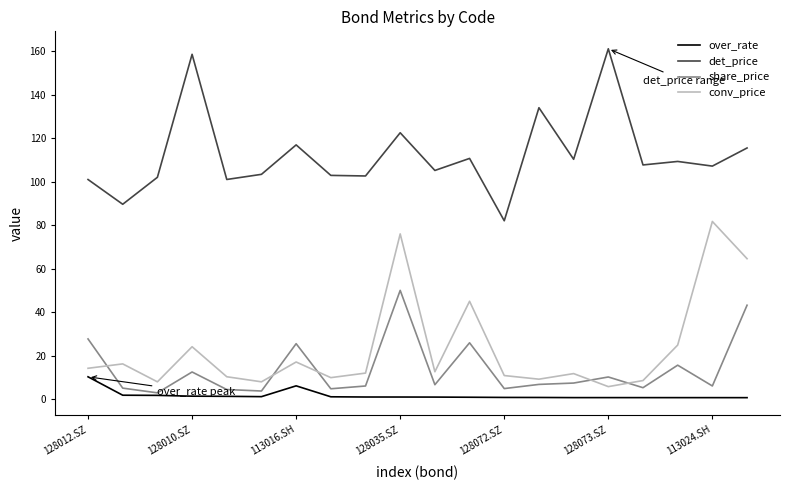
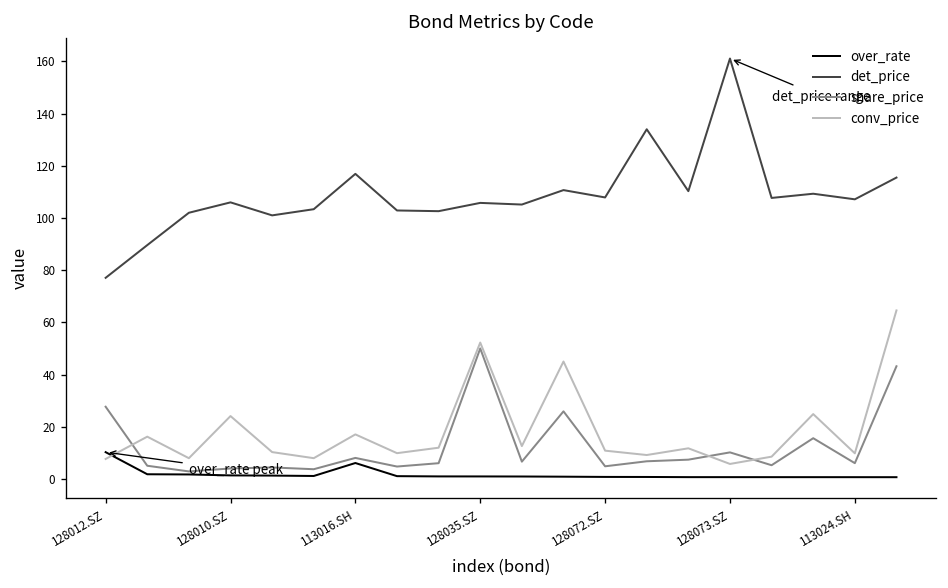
  {
    "over_rate": {
      "128012.SZ": 10,
      "128010.SZ": 1,
      "113016.SH": 6,
      "128035.SZ": 1,
      "128072.SZ": 1,
      "128073.SZ": 1,
      "113024.SH": 1
    },
    "det_price": {
-     "128012.SZ": 101,
-     "128010.SZ": 159,
+     "128012.SZ": 77,
+     "128010.SZ": 106,
      "113016.SH": 117,
-     "128035.SZ": 123,
-     "128072.SZ": 82,
+     "128035.SZ": 106,
+     "128072.SZ": 108,
      "128073.SZ": 161,
      "113024.SH": 107
    },
    "share_price": {
      "128012.SZ": 28,
-     "128010.SZ": 13,
-     "113016.SH": 26,
+     "128010.SZ": 4,
+     "113016.SH": 8,
      "128035.SZ": 50,
      "128072.SZ": 5,
      "128073.SZ": 10,
      "113024.SH": 6
    },
    "conv_price": {
-     "128012.SZ": 14,
+     "128012.SZ": 8,
      "128010.SZ": 24,
      "113016.SH": 17,
-     "128035.SZ": 76,
+     "128035.SZ": 52,
      "128072.SZ": 11,
      "128073.SZ": 6,
-     "113024.SH": 82
+     "113024.SH": 10
    }
  }
